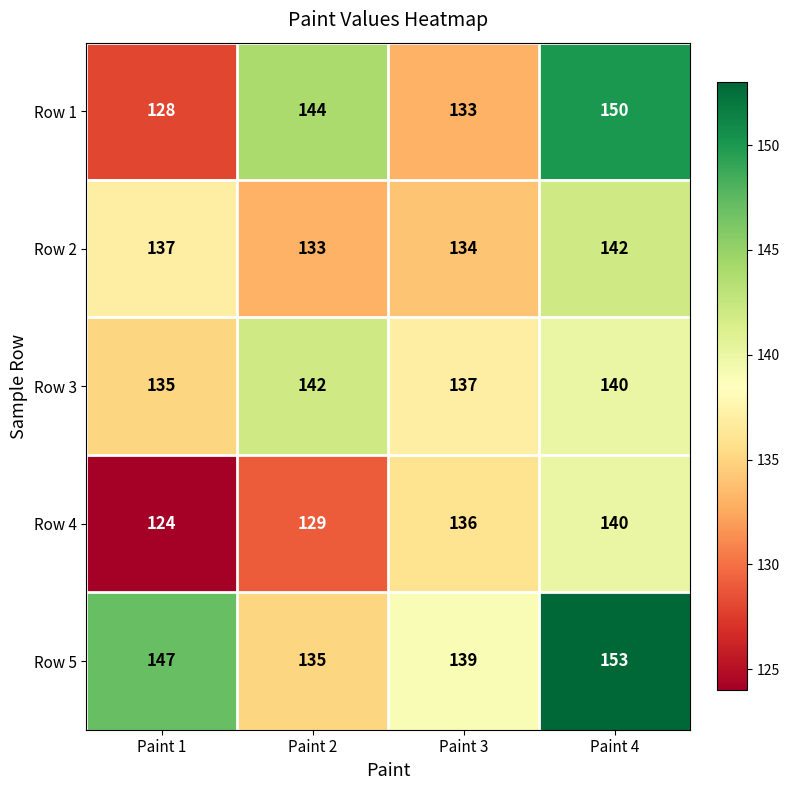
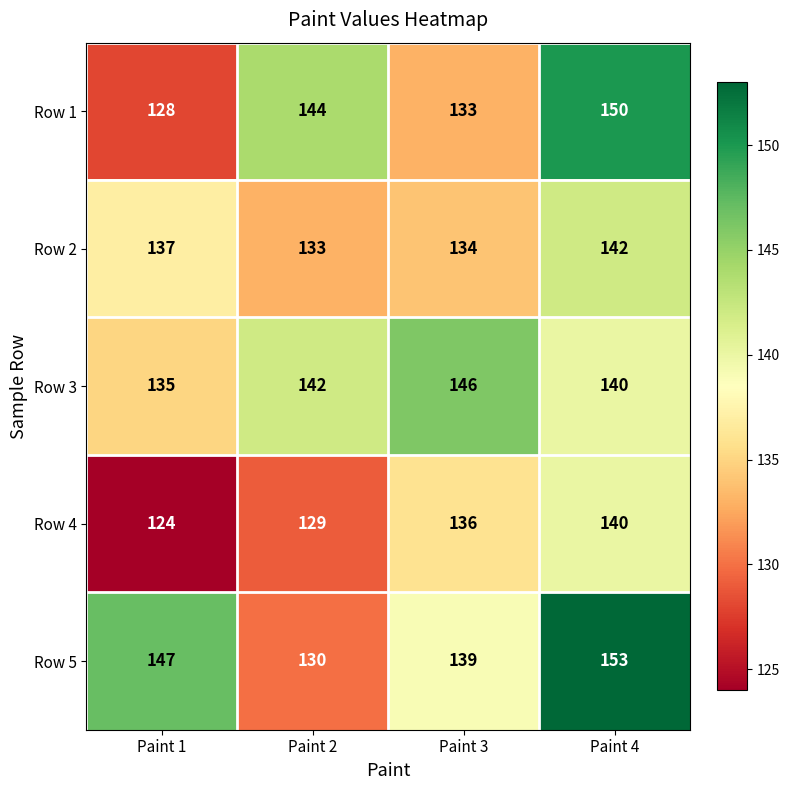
  {
    "Row 1": {
      "Paint 1": 128,
      "Paint 2": 144,
      "Paint 3": 133,
      "Paint 4": 150
    },
    "Row 2": {
      "Paint 1": 137,
      "Paint 2": 133,
      "Paint 3": 134,
      "Paint 4": 142
    },
    "Row 3": {
      "Paint 1": 135,
      "Paint 2": 142,
-     "Paint 3": 137,
+     "Paint 3": 146,
      "Paint 4": 140
    },
    "Row 4": {
      "Paint 1": 124,
      "Paint 2": 129,
      "Paint 3": 136,
      "Paint 4": 140
    },
    "Row 5": {
      "Paint 1": 147,
-     "Paint 2": 135,
+     "Paint 2": 130,
      "Paint 3": 139,
      "Paint 4": 153
    }
  }
